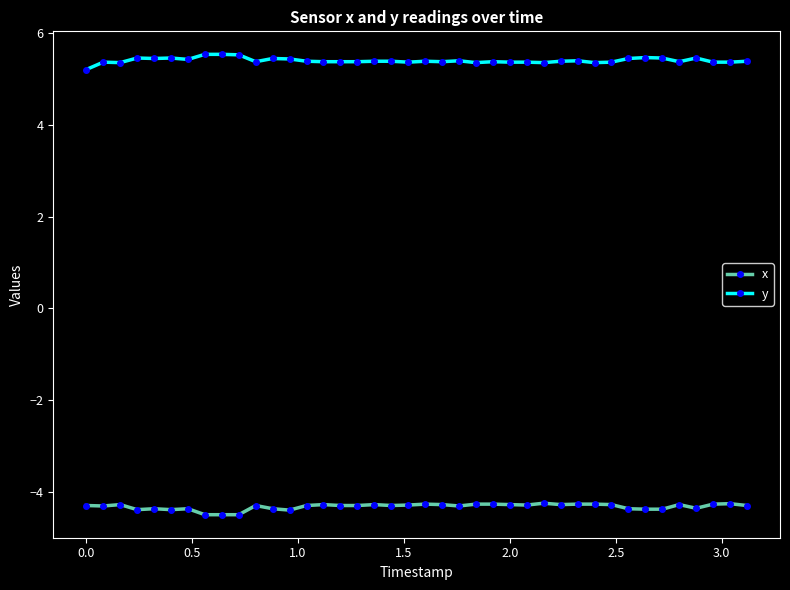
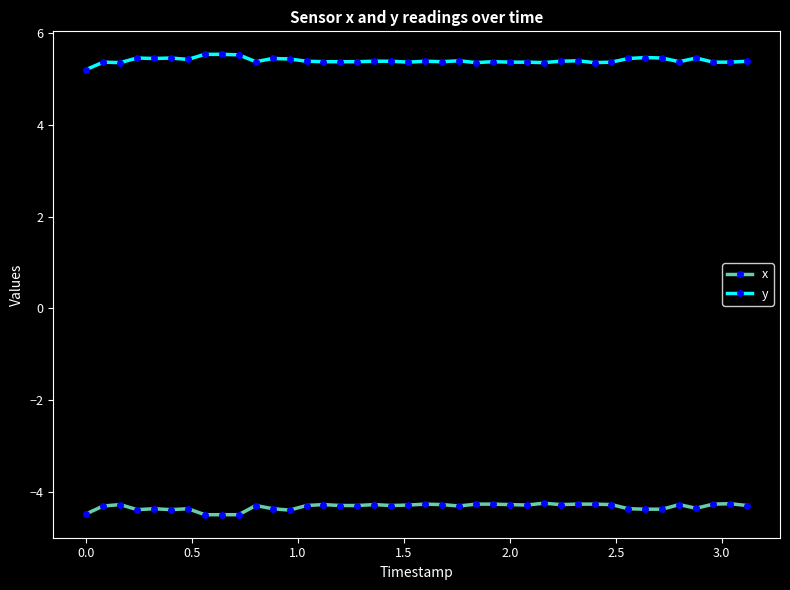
  {
    "x": {
-     "0.0": -4.3,
+     "0.0": -4.5,
      "2.0": -4.3
    },
    "y": {
      "0.0": 5.2,
      "2.0": 5.4
    }
  }
